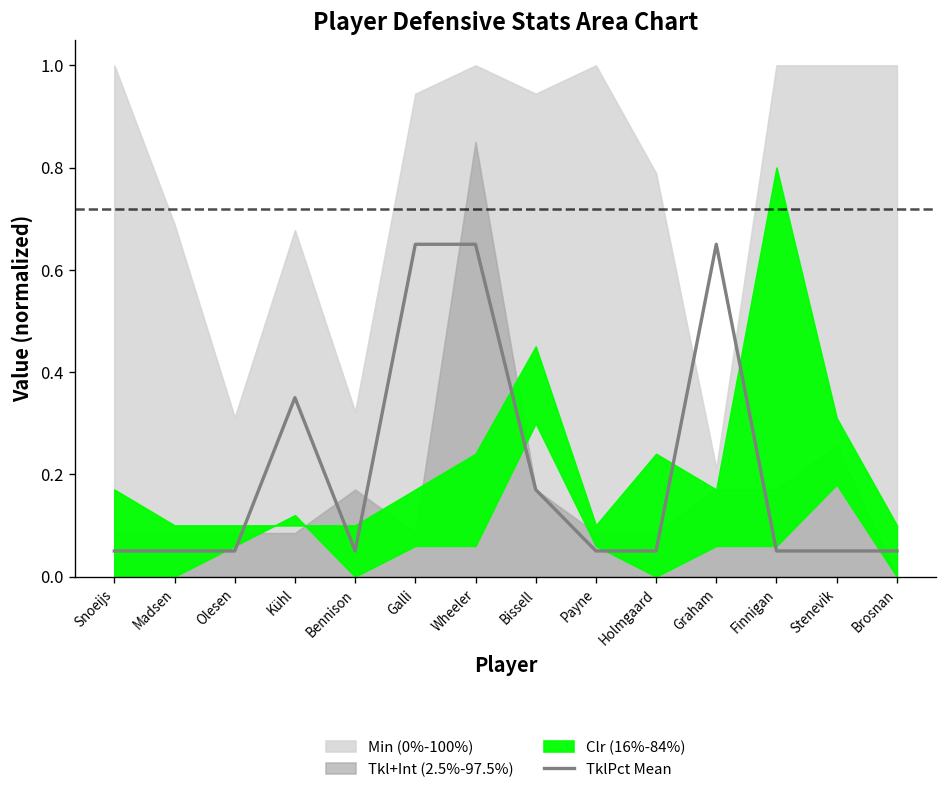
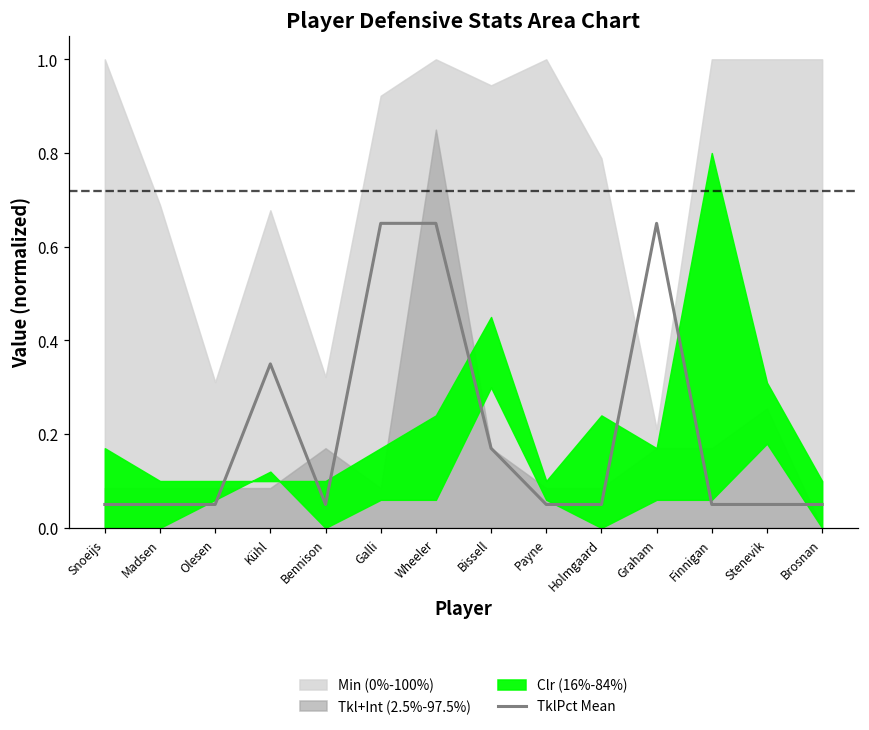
  {
    "TklPct Mean": {
      "Snoeijs": 0.05,
      "Madsen": 0.05,
      "Olesen": 0.05,
      "Kühl": 0.35,
      "Bennison": 0.05,
      "Galli": 0.65,
      "Wheeler": 0.65,
      "Payne": 0.05,
      "Holmgaard": 0.05,
      "Graham": 0.65,
      "Finnigan": 0.05,
      "Stenevik": 0.05,
      "Brosnan": 0.05
    },
    "Min (0%-100%)": {
      "Snoeijs": 1.00,
      "Madsen": 0.69,
      "Olesen": 0.31,
      "Kühl": 0.68,
      "Bennison": 0.32,
-     "Galli": 0.94,
+     "Galli": 0.92,
      "Wheeler": 1.00,
      "Bissell": 0.94,
      "Payne": 1.00,
      "Holmgaard": 0.79,
      "Graham": 0.21,
      "Finnigan": 1.00,
      "Stenevik": 1.00,
      "Brosnan": 1.00
    },
    "Tkl+Int (2.5%-97.5%)": {
      "Snoeijs": 0.08,
      "Madsen": 0.08,
      "Olesen": 0.08,
      "Kühl": 0.08,
      "Bennison": 0.17,
      "Galli": 0.08,
      "Wheeler": 0.85,
      "Payne": 0.08,
      "Holmgaard": 0.08,
      "Finnigan": 0.17,
      "Stenevik": 0.25,
      "Brosnan": 0.00
    },
    "Clr (16%-84%)": {
      "Snoeijs": 0.17,
      "Madsen": 0.10,
      "Bennison": 0.10,
      "Holmgaard": 0.24,
      "Brosnan": 0.10
    }
  }
